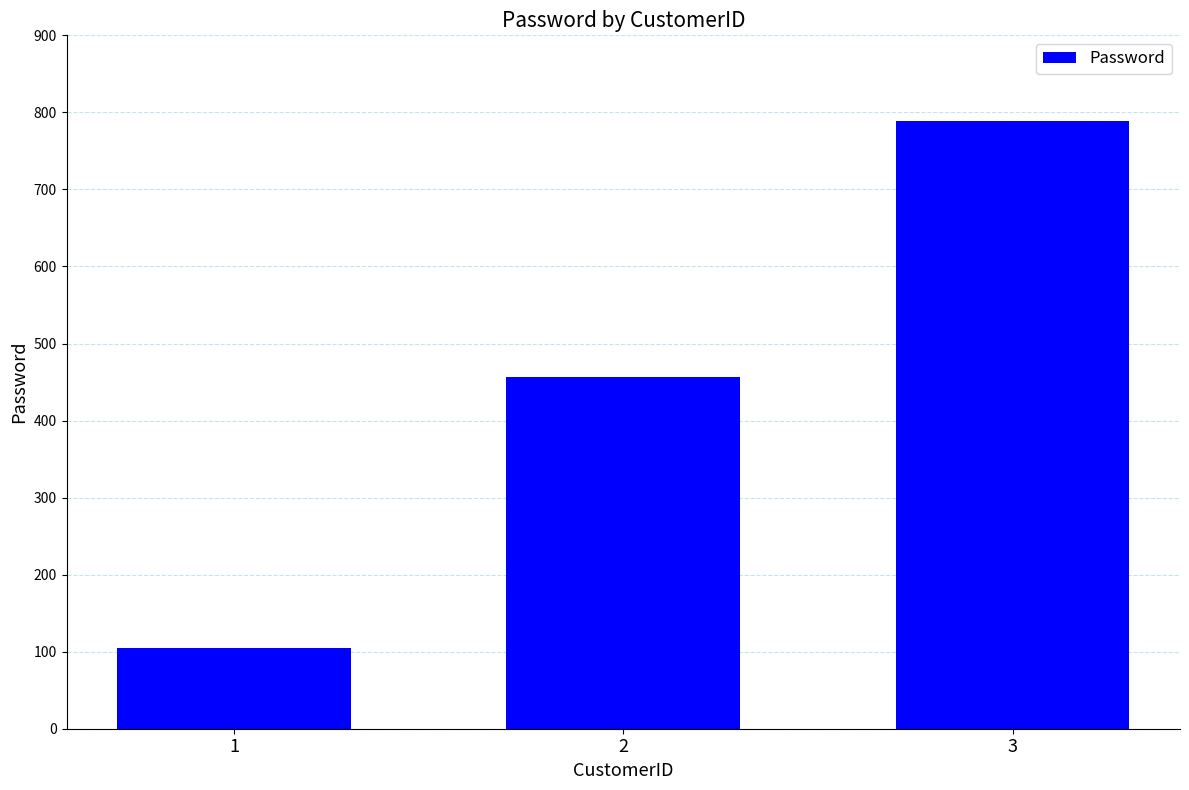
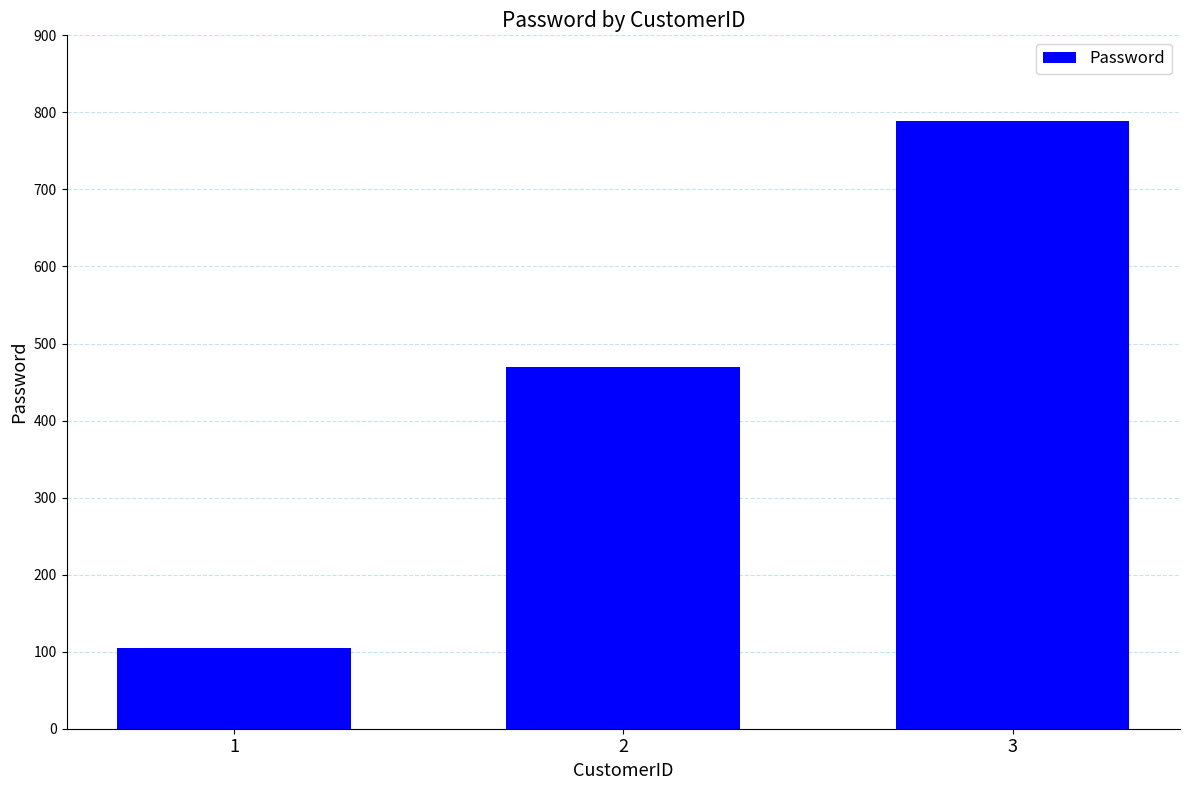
  {
    "1": 110,
-   "2": 460,
+   "2": 470,
    "3": 790
  }
